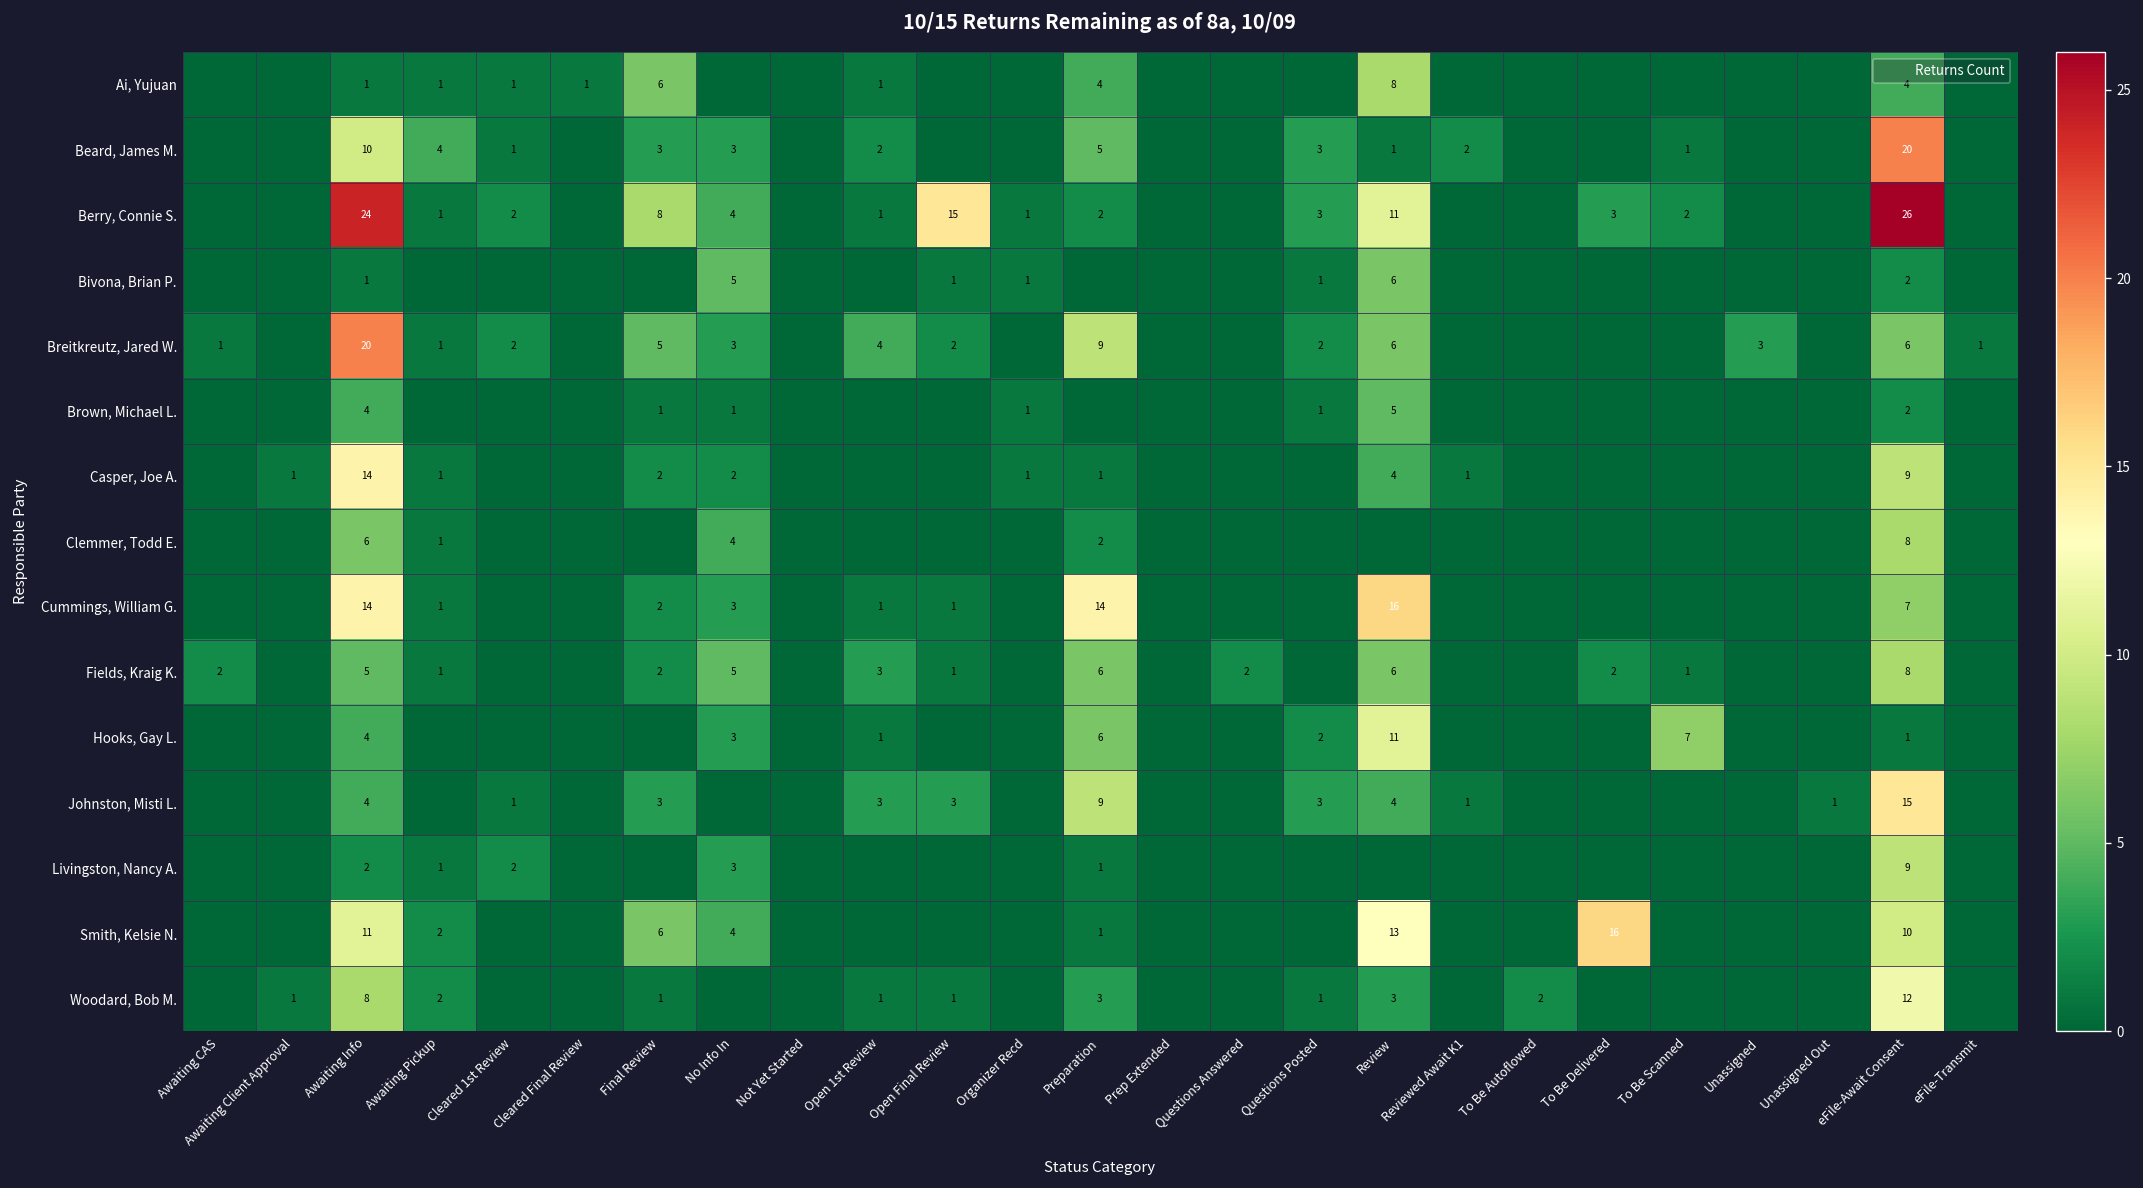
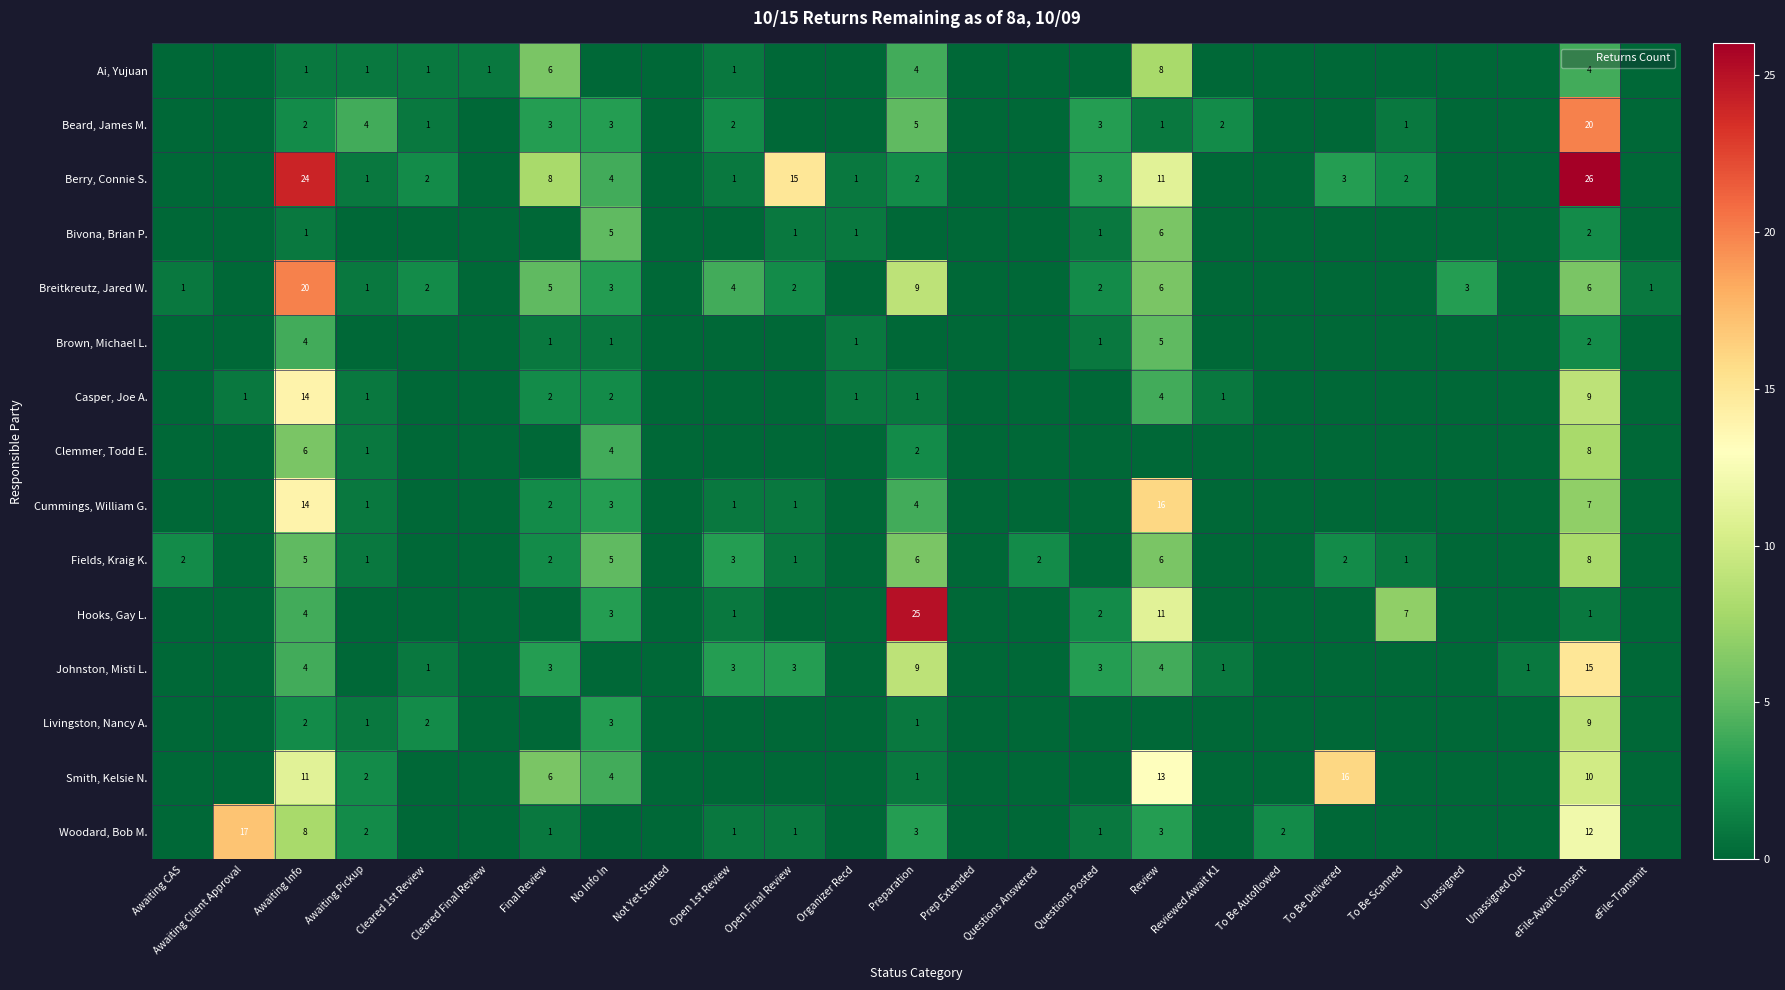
  {
    "Ai, Yujuan": {
      "Awaiting Info": 1,
      "Awaiting Pickup": 1,
      "Cleared 1st Review": 1,
      "Cleared Final Review": 1,
      "Final Review": 6,
      "Open 1st Review": 1,
      "Preparation": 4,
      "Review": 8
    },
    "Beard, James M.": {
-     "Awaiting Info": 10,
+     "Awaiting Info": 2,
      "Awaiting Pickup": 4,
      "Cleared 1st Review": 1,
      "Final Review": 3,
      "No Info In": 3,
      "Open 1st Review": 2,
      "Preparation": 5,
      "Questions Posted": 3,
      "Review": 1,
      "Reviewed Await K1": 2,
      "To Be Scanned": 1,
      "eFile-Await Consent": 20
    },
    "Berry, Connie S.": {
      "Awaiting Info": 24,
      "Awaiting Pickup": 1,
      "Cleared 1st Review": 2,
      "Final Review": 8,
      "No Info In": 4,
      "Open 1st Review": 1,
      "Open Final Review": 15,
      "Organizer Recd": 1,
      "Preparation": 2,
      "Questions Posted": 3,
      "Review": 11,
      "To Be Delivered": 3,
      "To Be Scanned": 2,
      "eFile-Await Consent": 26
    },
    "Bivona, Brian P.": {
      "Awaiting Info": 1,
      "No Info In": 5,
      "Open Final Review": 1,
      "Organizer Recd": 1,
      "Questions Posted": 1,
      "Review": 6,
      "eFile-Await Consent": 2
    },
    "Breitkreutz, Jared W.": {
      "Awaiting CAS": 1,
      "Awaiting Info": 20,
      "Awaiting Pickup": 1,
      "Cleared 1st Review": 2,
      "Final Review": 5,
      "No Info In": 3,
      "Open 1st Review": 4,
      "Open Final Review": 2,
      "Preparation": 9,
      "Questions Posted": 2,
      "Review": 6,
      "Unassigned": 3,
      "eFile-Await Consent": 6,
      "eFile-Transmit": 1
    },
    "Brown, Michael L.": {
      "Awaiting Info": 4,
      "Final Review": 1,
      "No Info In": 1,
      "Organizer Recd": 1,
      "Questions Posted": 1,
      "Review": 5,
      "eFile-Await Consent": 2
    },
    "Casper, Joe A.": {
      "Awaiting Client Approval": 1,
      "Awaiting Info": 14,
      "Awaiting Pickup": 1,
      "Final Review": 2,
      "No Info In": 2,
      "Organizer Recd": 1,
      "Preparation": 1,
      "Review": 4,
      "Reviewed Await K1": 1,
      "eFile-Await Consent": 9
    },
    "Clemmer, Todd E.": {
      "Awaiting Info": 6,
      "Awaiting Pickup": 1,
      "No Info In": 4,
      "Preparation": 2,
      "eFile-Await Consent": 8
    },
    "Cummings, William G.": {
      "Awaiting Info": 14,
      "Awaiting Pickup": 1,
      "Final Review": 2,
      "No Info In": 3,
      "Open 1st Review": 1,
      "Open Final Review": 1,
-     "Preparation": 14,
+     "Preparation": 4,
      "Review": 16,
      "eFile-Await Consent": 7
    },
    "Fields, Kraig K.": {
      "Awaiting CAS": 2,
      "Awaiting Info": 5,
      "Awaiting Pickup": 1,
      "Final Review": 2,
      "No Info In": 5,
      "Open 1st Review": 3,
      "Open Final Review": 1,
      "Preparation": 6,
      "Questions Answered": 2,
      "Review": 6,
      "To Be Delivered": 2,
      "To Be Scanned": 1,
      "eFile-Await Consent": 8
    },
    "Hooks, Gay L.": {
      "Awaiting Info": 4,
      "No Info In": 3,
      "Open 1st Review": 1,
-     "Preparation": 6,
+     "Preparation": 25,
      "Questions Posted": 2,
      "Review": 11,
      "To Be Scanned": 7,
      "eFile-Await Consent": 1
    },
    "Johnston, Misti L.": {
      "Awaiting Info": 4,
      "Cleared 1st Review": 1,
      "Final Review": 3,
      "Open 1st Review": 3,
      "Open Final Review": 3,
      "Preparation": 9,
      "Questions Posted": 3,
      "Review": 4,
      "Reviewed Await K1": 1,
      "Unassigned Out": 1,
      "eFile-Await Consent": 15
    },
    "Livingston, Nancy A.": {
      "Awaiting Info": 2,
      "Awaiting Pickup": 1,
      "Cleared 1st Review": 2,
      "No Info In": 3,
      "Preparation": 1,
      "eFile-Await Consent": 9
    },
    "Smith, Kelsie N.": {
      "Awaiting Info": 11,
      "Awaiting Pickup": 2,
      "Final Review": 6,
      "No Info In": 4,
      "Preparation": 1,
      "Review": 13,
      "To Be Delivered": 16,
      "eFile-Await Consent": 10
    },
    "Woodard, Bob M.": {
-     "Awaiting Client Approval": 1,
+     "Awaiting Client Approval": 17,
      "Awaiting Info": 8,
      "Awaiting Pickup": 2,
      "Final Review": 1,
      "Open 1st Review": 1,
      "Open Final Review": 1,
      "Preparation": 3,
      "Questions Posted": 1,
      "Review": 3,
      "To Be Autoflowed": 2,
      "eFile-Await Consent": 12
    }
  }
